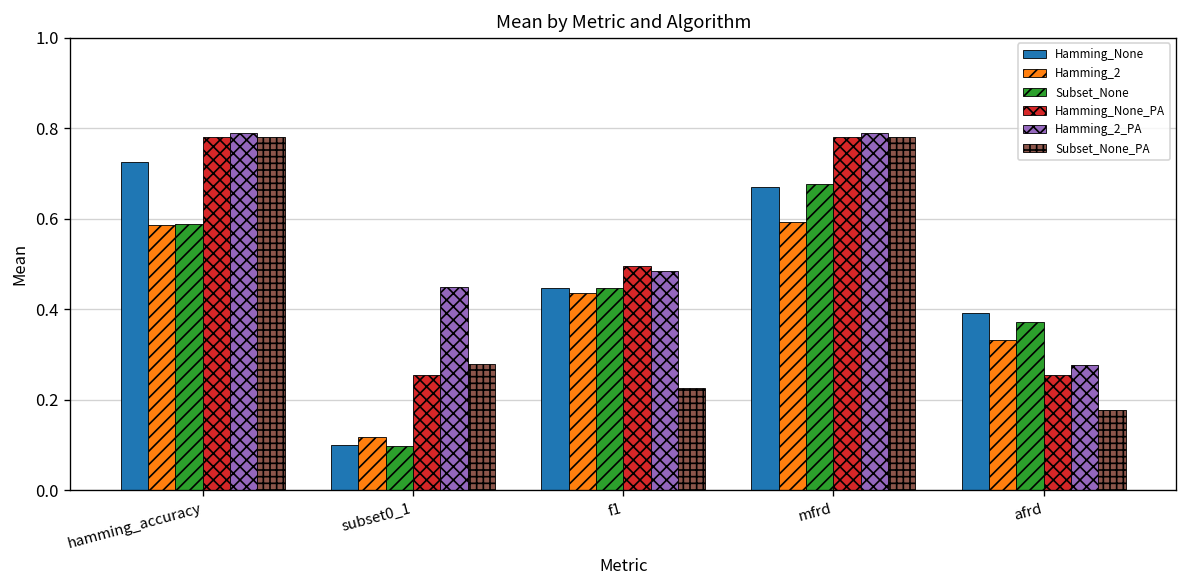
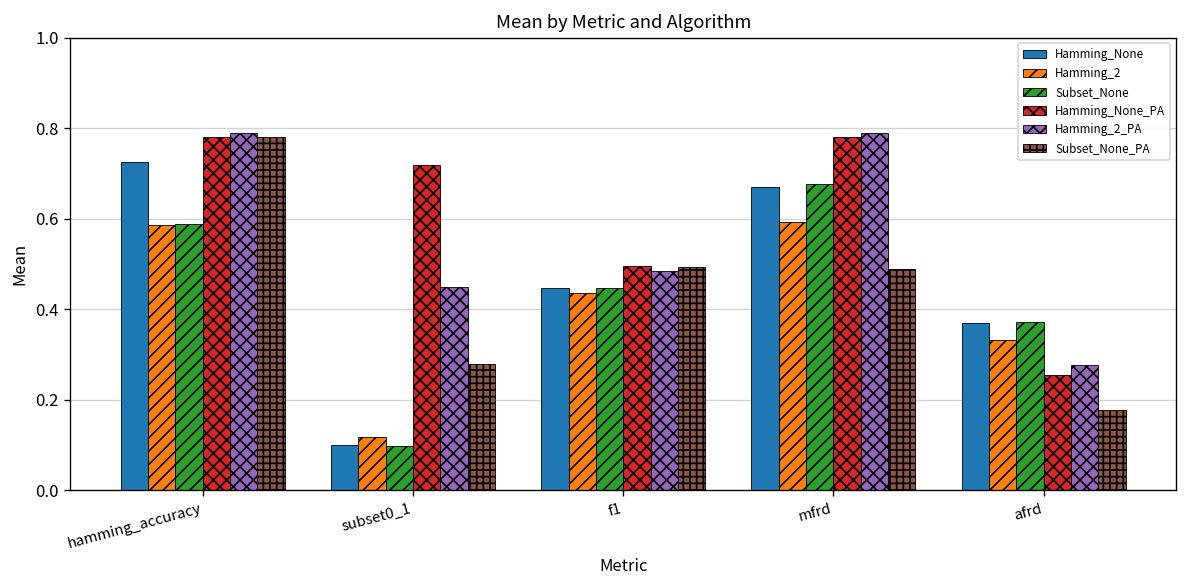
  {
    "Hamming_None": {
      "hamming_accuracy": 0.72,
      "subset0_1": 0.10,
      "f1": 0.45,
      "mfrd": 0.67,
-     "afrd": 0.39
+     "afrd": 0.37
    },
    "Hamming_2": {
      "hamming_accuracy": 0.59,
      "subset0_1": 0.12,
      "f1": 0.44,
      "mfrd": 0.59,
      "afrd": 0.33
    },
    "Subset_None": {
      "hamming_accuracy": 0.59,
      "subset0_1": 0.10,
      "f1": 0.45,
      "mfrd": 0.68,
      "afrd": 0.37
    },
    "Hamming_None_PA": {
      "hamming_accuracy": 0.78,
-     "subset0_1": 0.25,
+     "subset0_1": 0.72,
      "f1": 0.50,
      "mfrd": 0.78,
      "afrd": 0.25
    },
    "Hamming_2_PA": {
      "hamming_accuracy": 0.79,
      "subset0_1": 0.45,
      "f1": 0.48,
      "mfrd": 0.79,
      "afrd": 0.28
    },
    "Subset_None_PA": {
      "hamming_accuracy": 0.78,
      "subset0_1": 0.28,
-     "f1": 0.22,
-     "mfrd": 0.78,
+     "f1": 0.49,
+     "mfrd": 0.49,
      "afrd": 0.18
    }
  }
